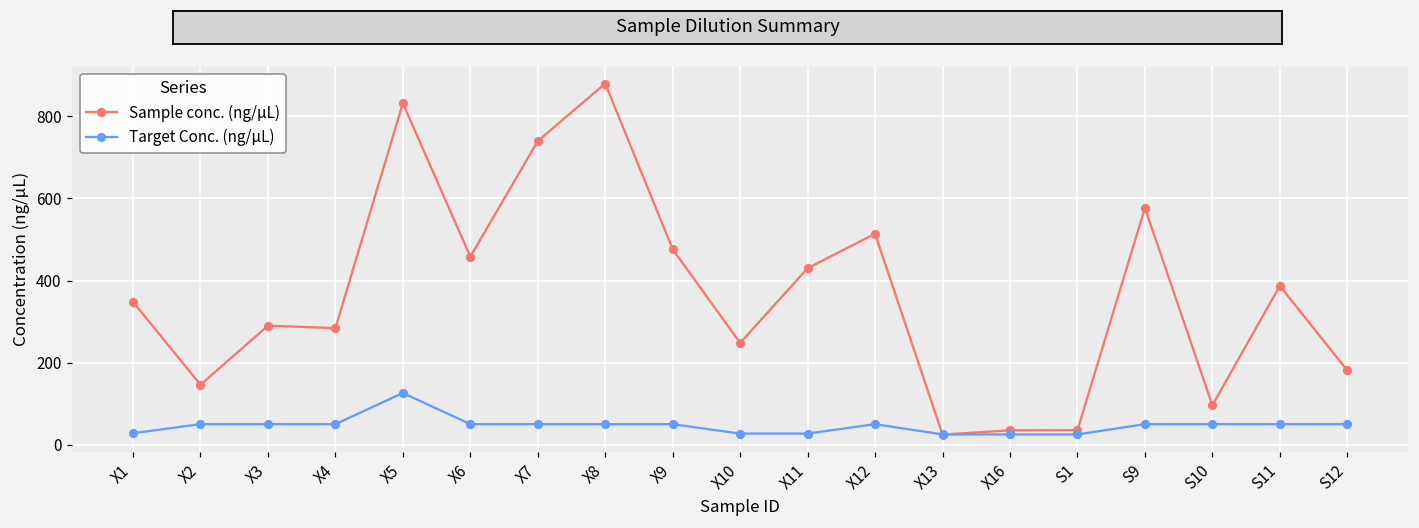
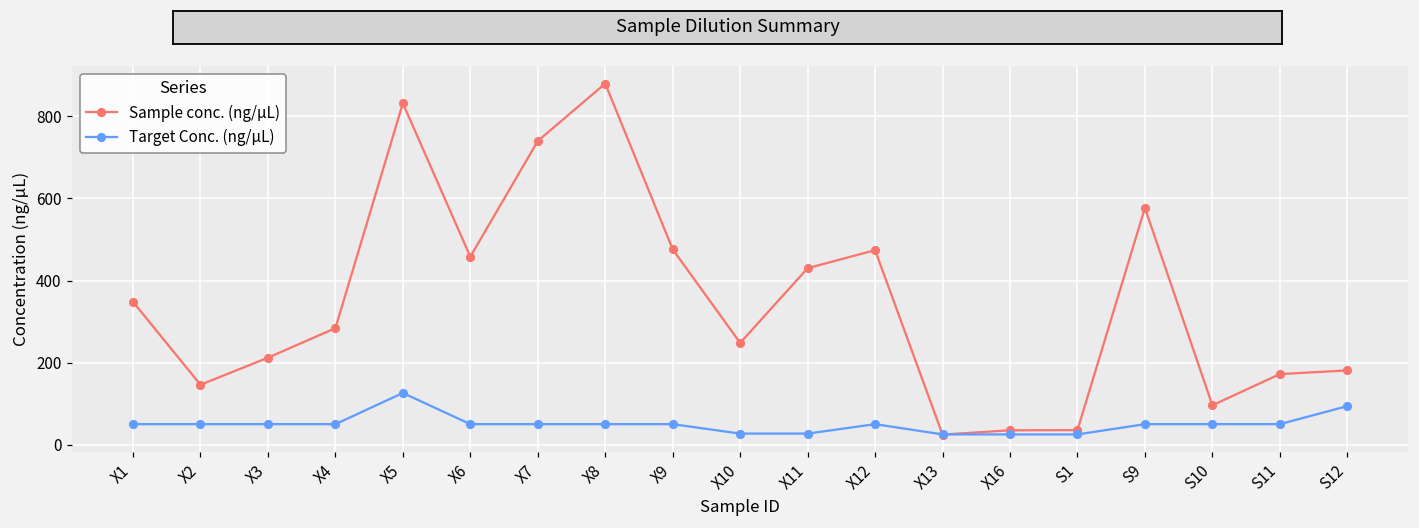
  {
    "Sample conc. (ng/µL)": {
      "X1": 350,
      "X2": 150,
-     "X3": 290,
+     "X3": 210,
      "X4": 280,
      "X5": 830,
      "X6": 460,
      "X7": 740,
      "X8": 880,
      "X9": 480,
      "X10": 250,
      "X11": 430,
-     "X12": 510,
+     "X12": 470,
      "X16": 40,
      "S1": 40,
      "S9": 580,
      "S10": 100,
-     "S11": 390,
+     "S11": 170,
      "S12": 180
    },
    "Target Conc. (ng/µL)": {
-     "X1": 30,
+     "X1": 50,
      "X2": 50,
      "X3": 50,
      "X4": 50,
      "X5": 130,
      "X6": 50,
      "X7": 50,
      "X8": 50,
      "X9": 50,
      "X10": 30,
      "X11": 30,
      "X12": 50,
      "X16": 30,
      "S1": 30,
      "S9": 50,
      "S10": 50,
      "S11": 50,
-     "S12": 50
+     "S12": 90
    }
  }
